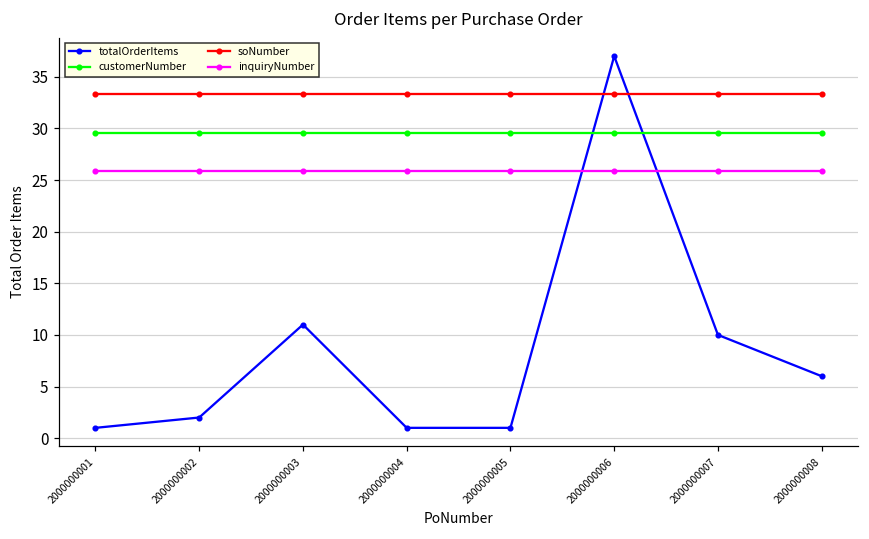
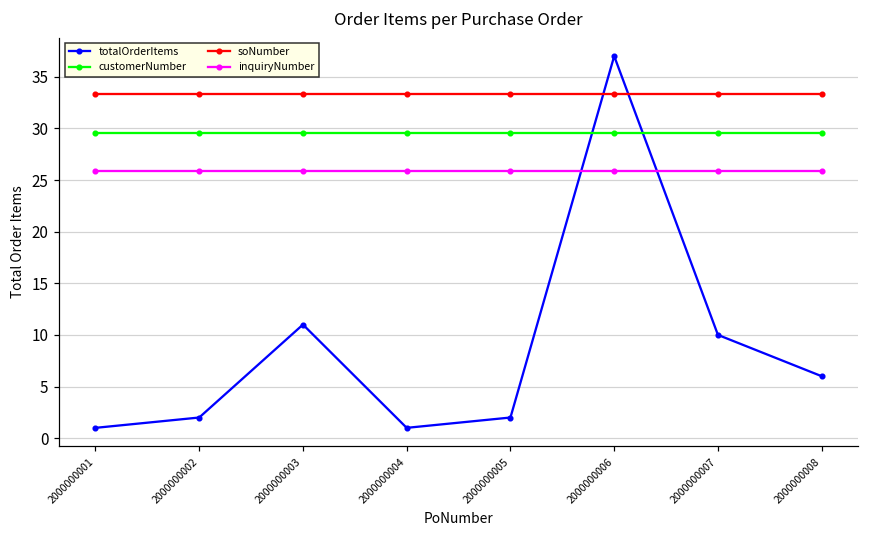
  {
    "totalOrderItems": {
      "2000000001": 1,
      "2000000002": 2,
      "2000000003": 11,
      "2000000004": 1,
-     "2000000005": 1,
+     "2000000005": 2,
      "2000000006": 37,
      "2000000007": 10,
      "2000000008": 6
    },
    "customerNumber": {
      "2000000001": 30,
      "2000000002": 30,
      "2000000003": 30,
      "2000000004": 30,
      "2000000005": 30,
      "2000000006": 30,
      "2000000007": 30,
      "2000000008": 30
    },
    "soNumber": {
      "2000000001": 33,
      "2000000002": 33,
      "2000000003": 33,
      "2000000004": 33,
      "2000000005": 33,
      "2000000006": 33,
      "2000000007": 33,
      "2000000008": 33
    },
    "inquiryNumber": {
      "2000000001": 26,
      "2000000002": 26,
      "2000000003": 26,
      "2000000004": 26,
      "2000000005": 26,
      "2000000006": 26,
      "2000000007": 26,
      "2000000008": 26
    }
  }
